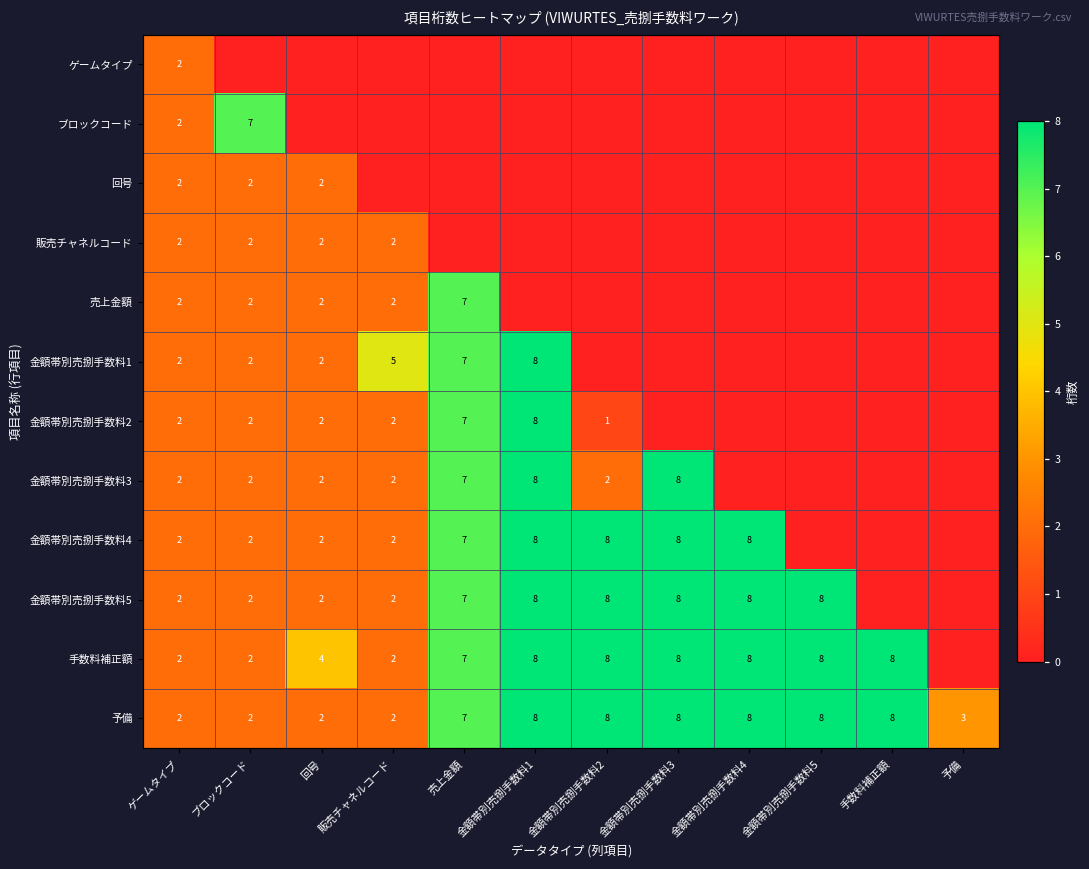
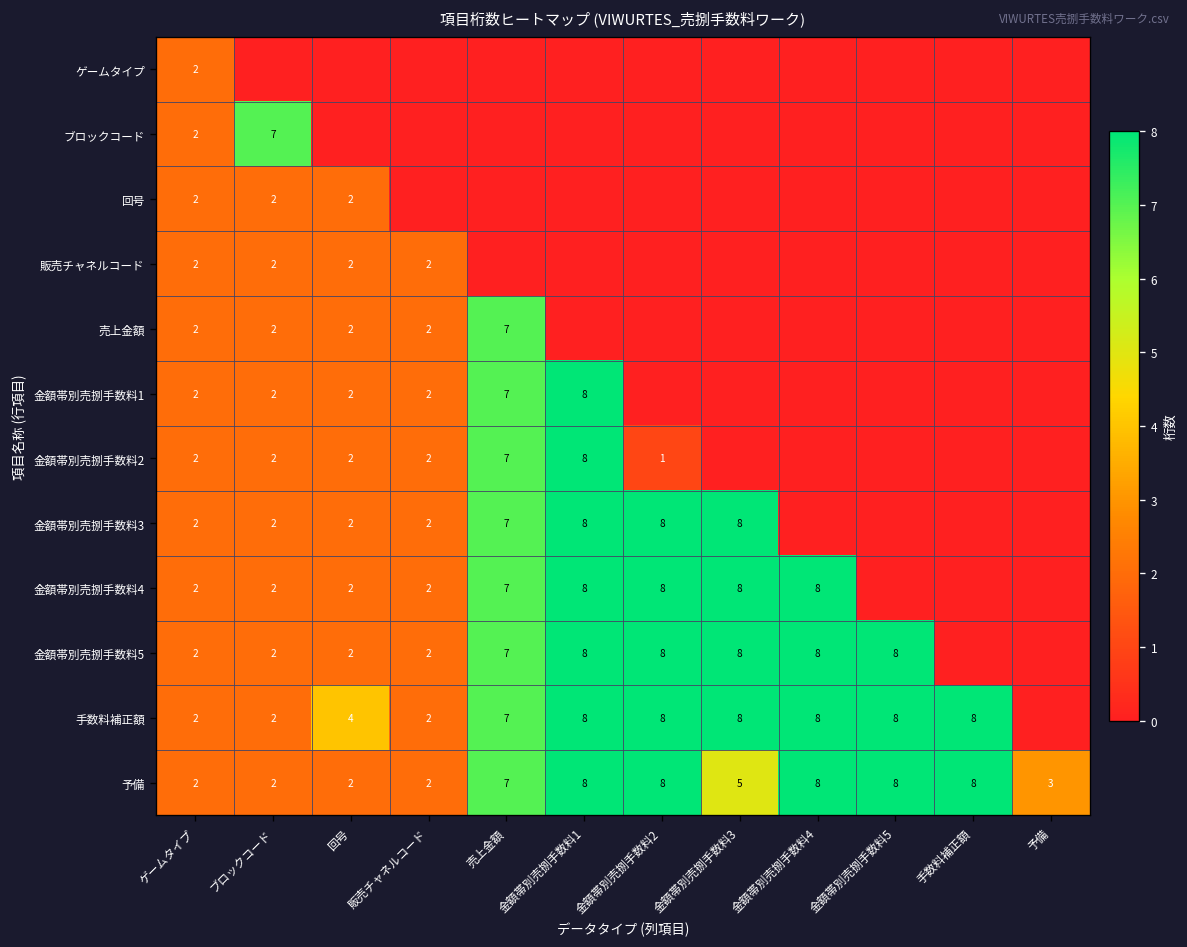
  {
    "ゲームタイプ": {
      "ゲームタイプ": 2
    },
    "ブロックコード": {
      "ゲームタイプ": 2,
      "ブロックコード": 7
    },
    "回号": {
      "ゲームタイプ": 2,
      "ブロックコード": 2,
      "回号": 2
    },
    "販売チャネルコード": {
      "ゲームタイプ": 2,
      "ブロックコード": 2,
      "回号": 2,
      "販売チャネルコード": 2
    },
    "売上金額": {
      "ゲームタイプ": 2,
      "ブロックコード": 2,
      "回号": 2,
      "販売チャネルコード": 2,
      "売上金額": 7
    },
    "金額帯別売捌手数料1": {
      "ゲームタイプ": 2,
      "ブロックコード": 2,
      "回号": 2,
-     "販売チャネルコード": 5,
+     "販売チャネルコード": 2,
      "売上金額": 7,
      "金額帯別売捌手数料1": 8
    },
    "金額帯別売捌手数料2": {
      "ゲームタイプ": 2,
      "ブロックコード": 2,
      "回号": 2,
      "販売チャネルコード": 2,
      "売上金額": 7,
      "金額帯別売捌手数料1": 8,
      "金額帯別売捌手数料2": 1
    },
    "金額帯別売捌手数料3": {
      "ゲームタイプ": 2,
      "ブロックコード": 2,
      "回号": 2,
      "販売チャネルコード": 2,
      "売上金額": 7,
      "金額帯別売捌手数料1": 8,
-     "金額帯別売捌手数料2": 2,
+     "金額帯別売捌手数料2": 8,
      "金額帯別売捌手数料3": 8
    },
    "金額帯別売捌手数料4": {
      "ゲームタイプ": 2,
      "ブロックコード": 2,
      "回号": 2,
      "販売チャネルコード": 2,
      "売上金額": 7,
      "金額帯別売捌手数料1": 8,
      "金額帯別売捌手数料2": 8,
      "金額帯別売捌手数料3": 8,
      "金額帯別売捌手数料4": 8
    },
    "金額帯別売捌手数料5": {
      "ゲームタイプ": 2,
      "ブロックコード": 2,
      "回号": 2,
      "販売チャネルコード": 2,
      "売上金額": 7,
      "金額帯別売捌手数料1": 8,
      "金額帯別売捌手数料2": 8,
      "金額帯別売捌手数料3": 8,
      "金額帯別売捌手数料4": 8,
      "金額帯別売捌手数料5": 8
    },
    "手数料補正額": {
      "ゲームタイプ": 2,
      "ブロックコード": 2,
      "回号": 4,
      "販売チャネルコード": 2,
      "売上金額": 7,
      "金額帯別売捌手数料1": 8,
      "金額帯別売捌手数料2": 8,
      "金額帯別売捌手数料3": 8,
      "金額帯別売捌手数料4": 8,
      "金額帯別売捌手数料5": 8,
      "手数料補正額": 8
    },
    "予備": {
      "ゲームタイプ": 2,
      "ブロックコード": 2,
      "回号": 2,
      "販売チャネルコード": 2,
      "売上金額": 7,
      "金額帯別売捌手数料1": 8,
      "金額帯別売捌手数料2": 8,
-     "金額帯別売捌手数料3": 8,
+     "金額帯別売捌手数料3": 5,
      "金額帯別売捌手数料4": 8,
      "金額帯別売捌手数料5": 8,
      "手数料補正額": 8,
      "予備": 3
    }
  }
